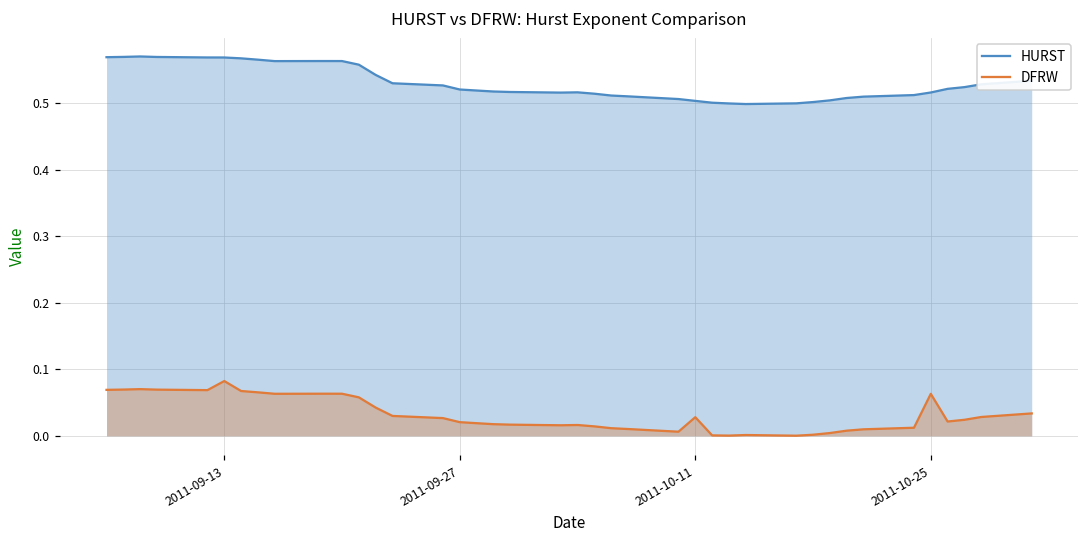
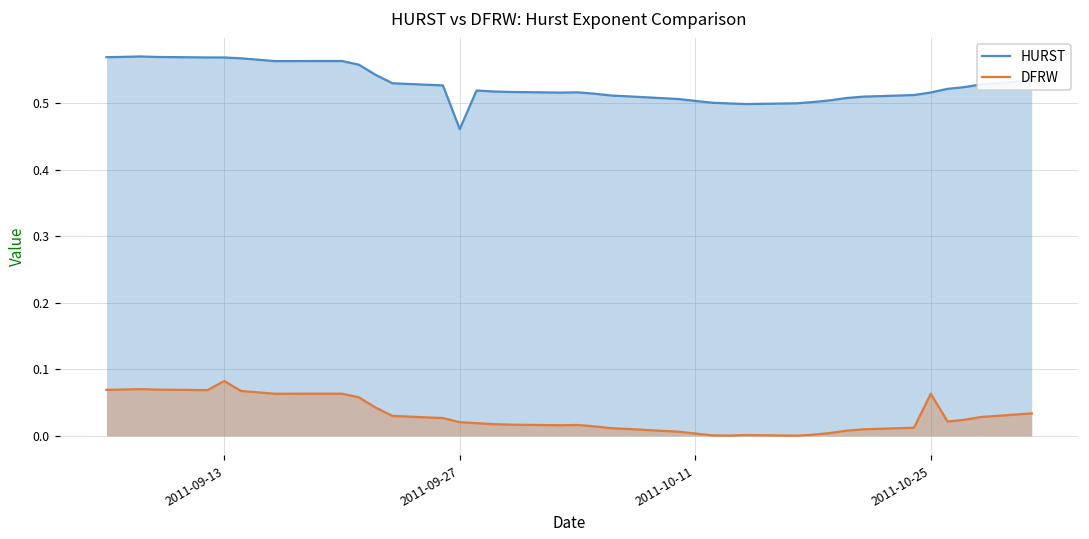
  {
    "HURST": {
      "2011-09-13": 0.57,
-     "2011-09-27": 0.52,
+     "2011-09-27": 0.46,
      "2011-10-11": 0.50,
      "2011-10-25": 0.52
    },
    "DFRW": {
      "2011-09-13": 0.08,
      "2011-09-27": 0.02,
-     "2011-10-11": 0.03,
+     "2011-10-11": 0.00,
      "2011-10-25": 0.06
    }
  }
